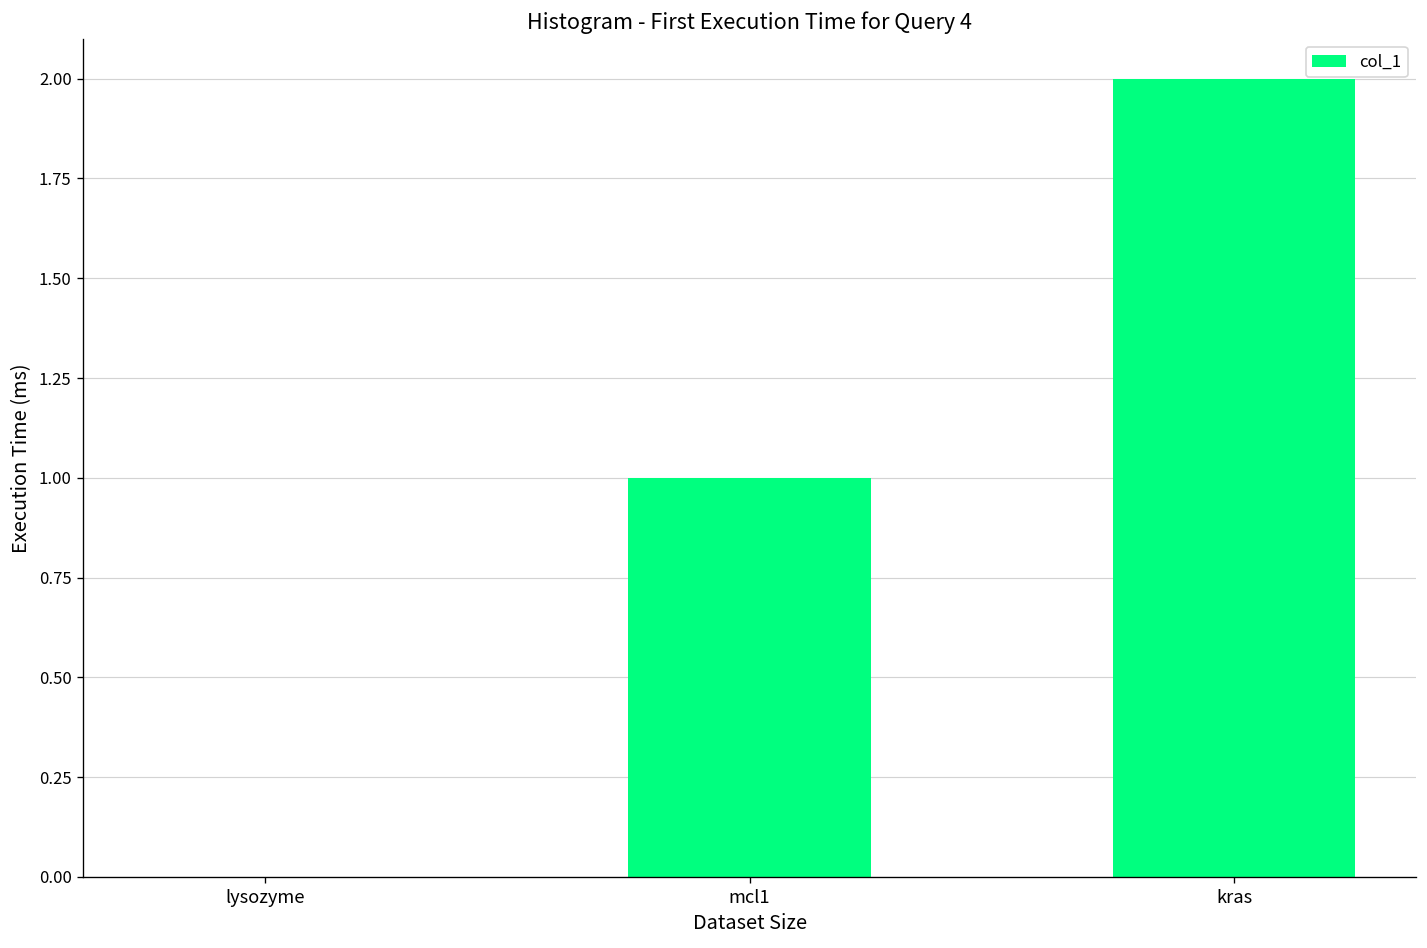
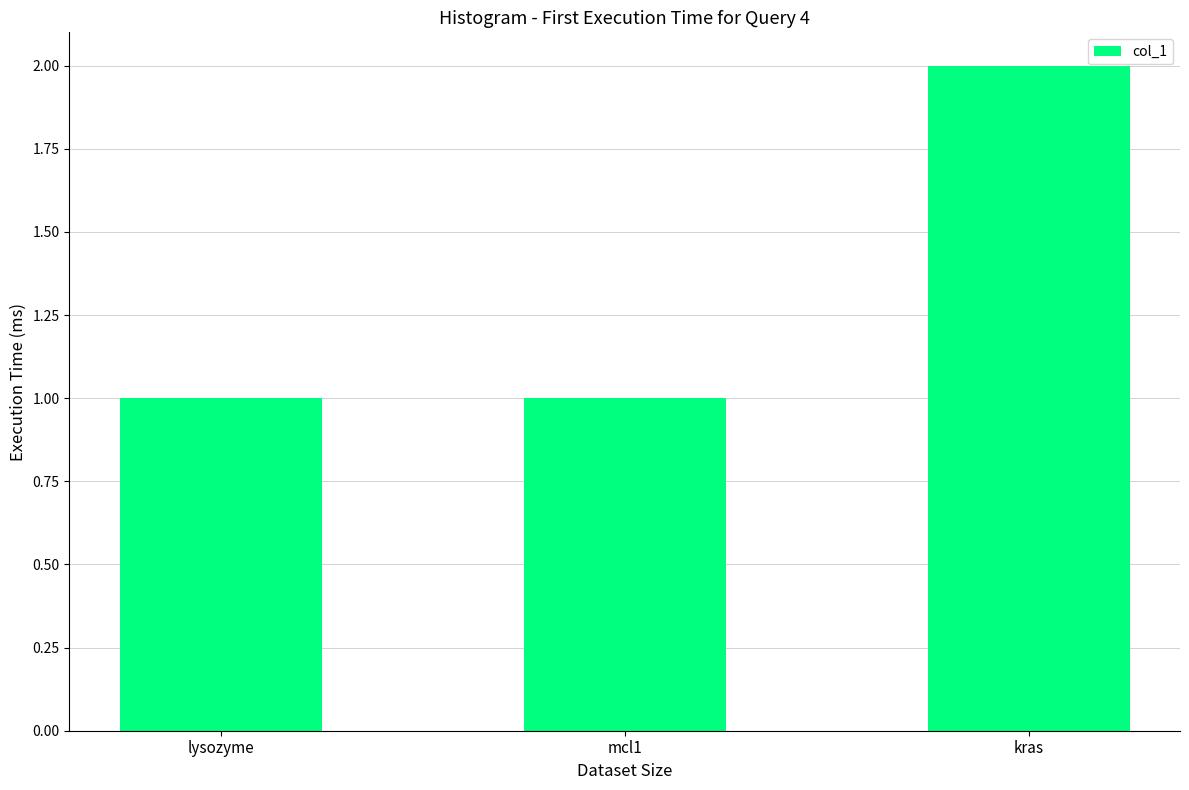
  {
-   "lysozyme": 0,
+   "lysozyme": 1,
    "mcl1": 1,
    "kras": 2
  }
